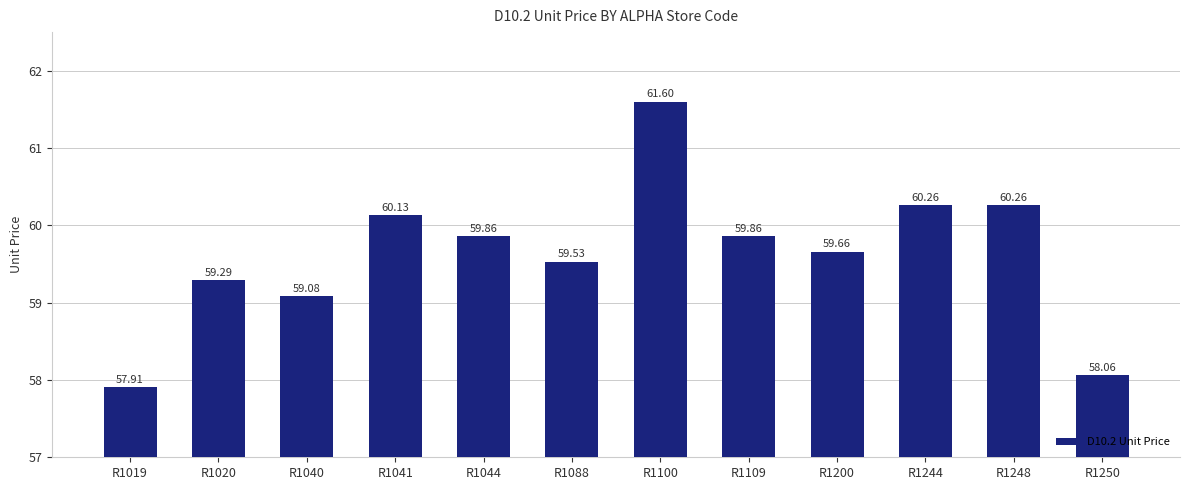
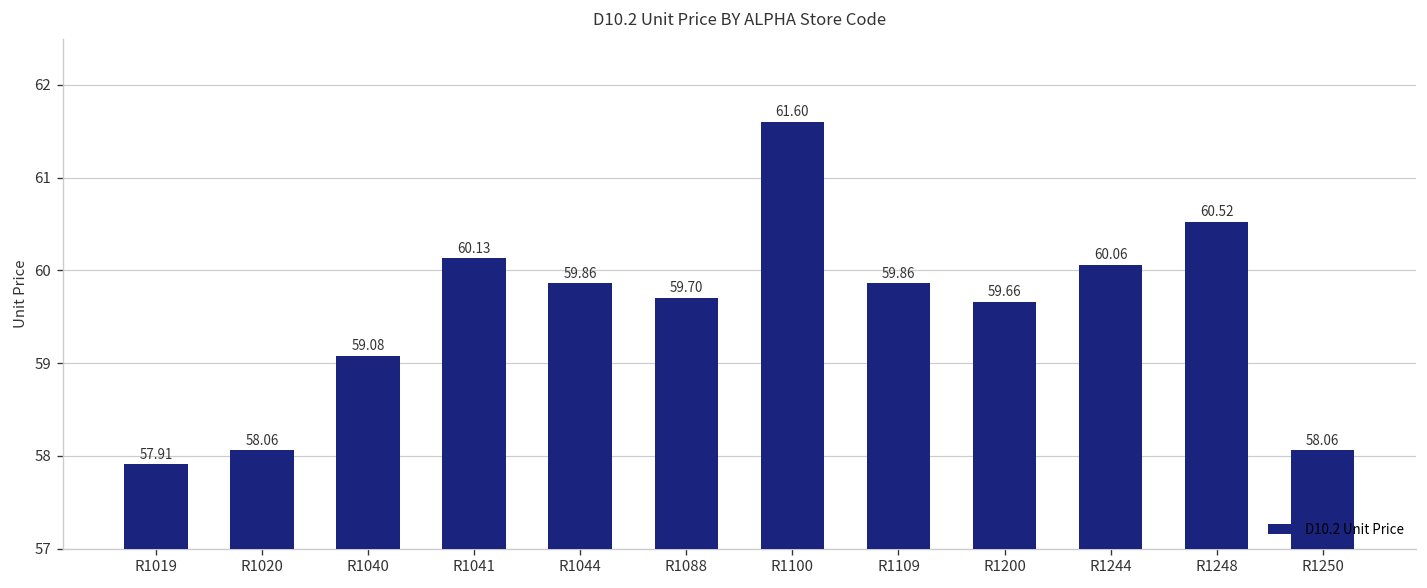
  {
    "R1019": 57.91,
-   "R1020": 59.29,
+   "R1020": 58.06,
    "R1040": 59.08,
    "R1041": 60.13,
    "R1044": 59.86,
-   "R1088": 59.53,
+   "R1088": 59.70,
    "R1100": 61.60,
    "R1109": 59.86,
    "R1200": 59.66,
-   "R1244": 60.26,
-   "R1248": 60.26,
+   "R1244": 60.06,
+   "R1248": 60.52,
    "R1250": 58.06
  }
